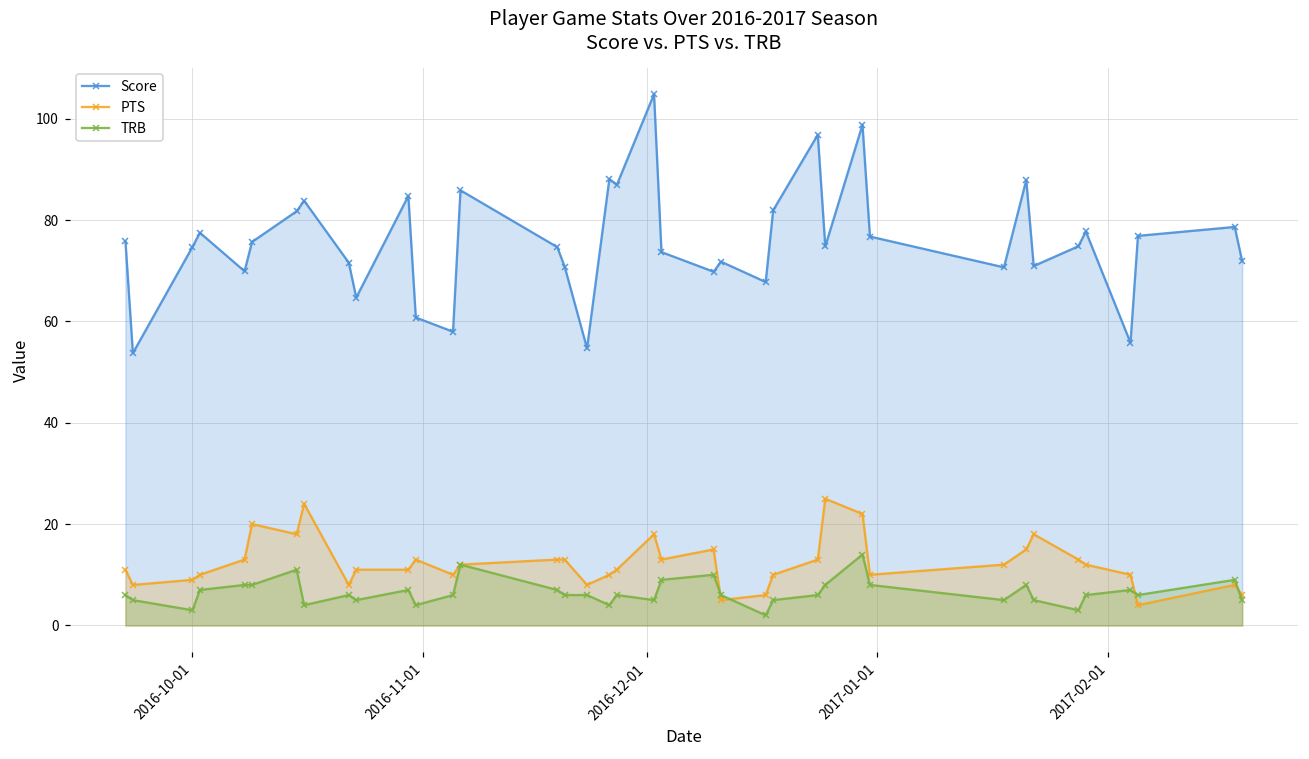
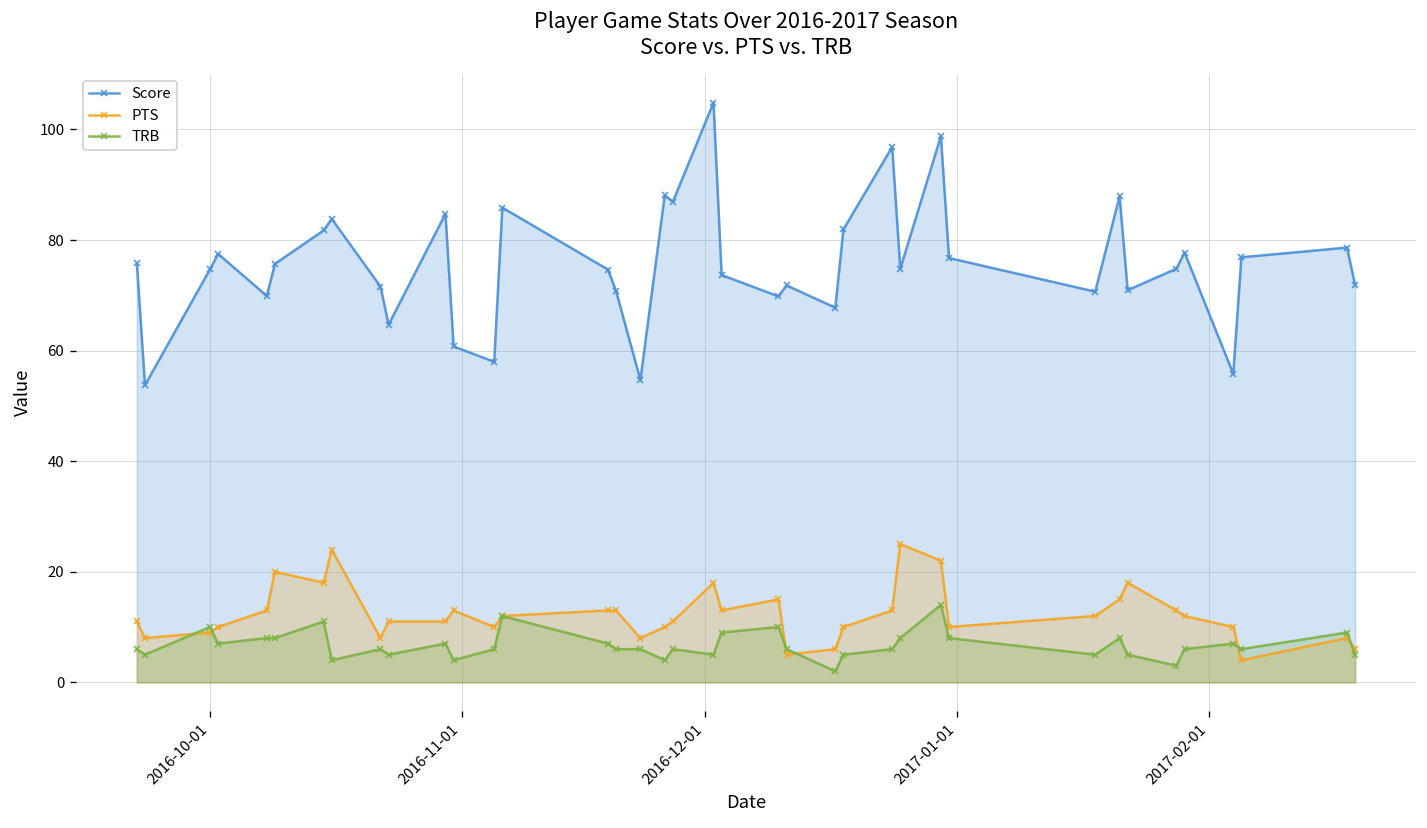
  {
    "Score": {
      "2016-10-01": 75
    },
    "PTS": {
      "2016-10-01": 9
    },
    "TRB": {
-     "2016-10-01": 3
+     "2016-10-01": 10
    }
  }
